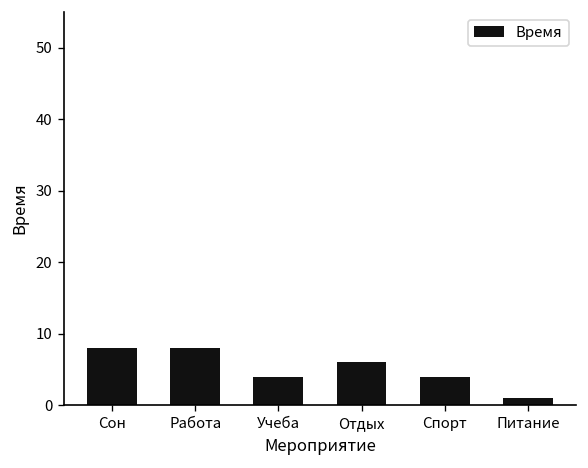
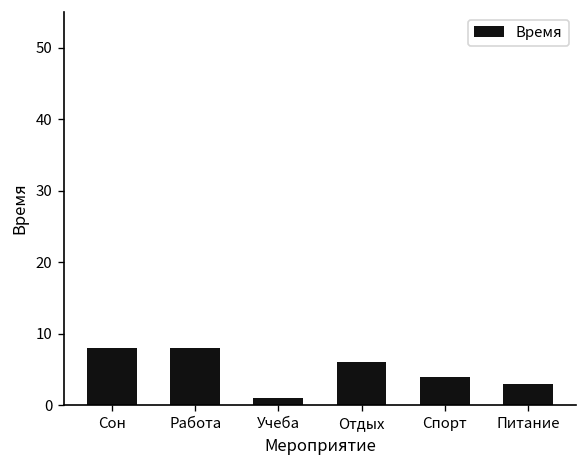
  {
    "Сон": 8,
    "Работа": 8,
-   "Учеба": 4,
+   "Учеба": 1,
    "Отдых": 6,
    "Спорт": 4,
-   "Питание": 1
+   "Питание": 3
  }
